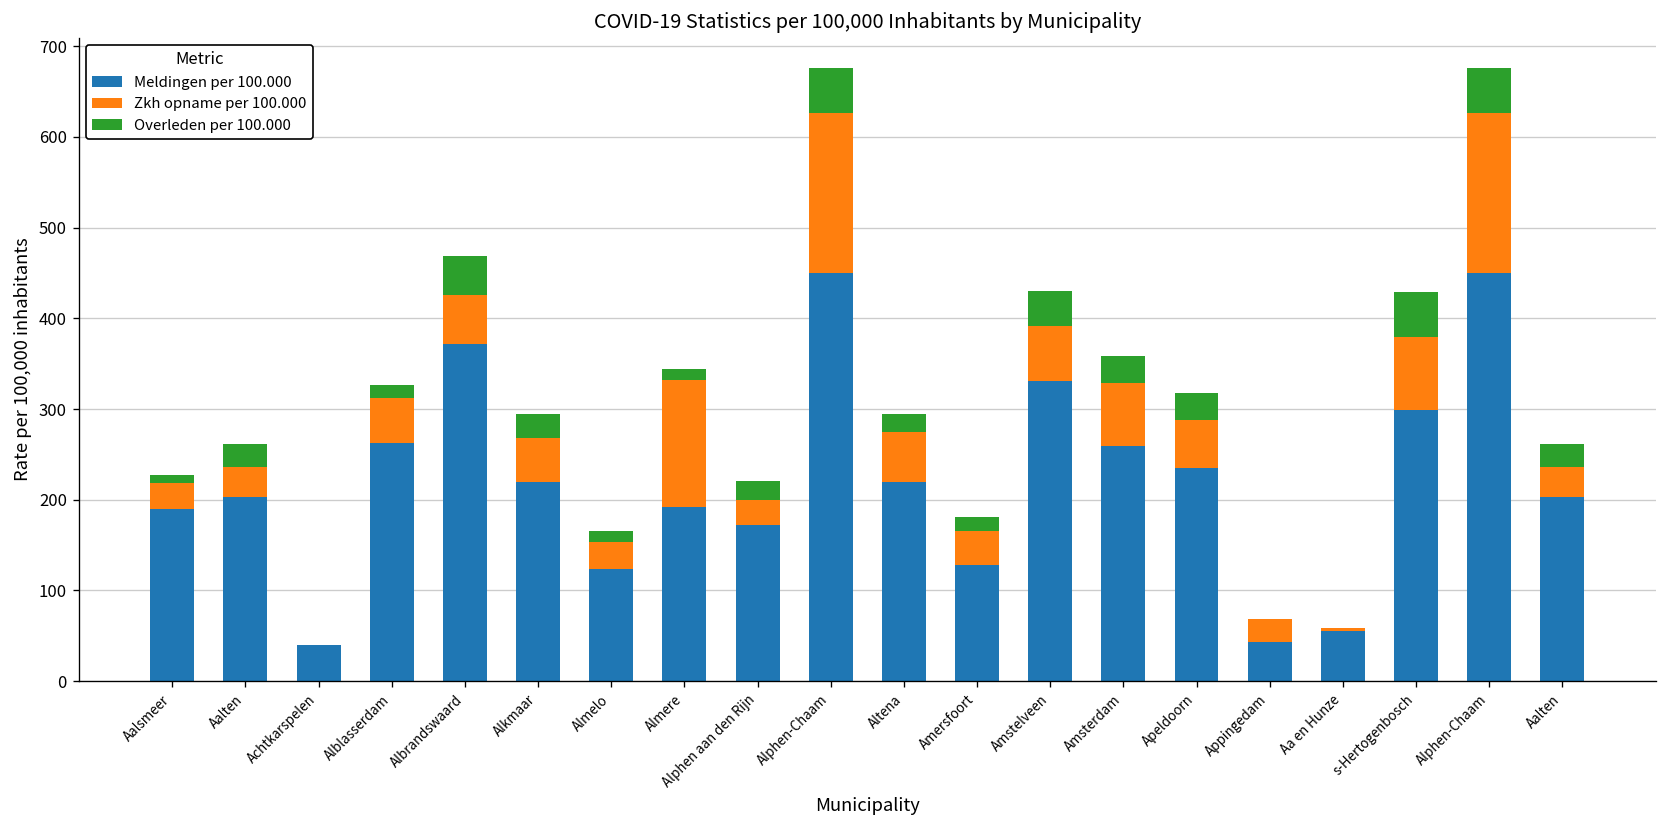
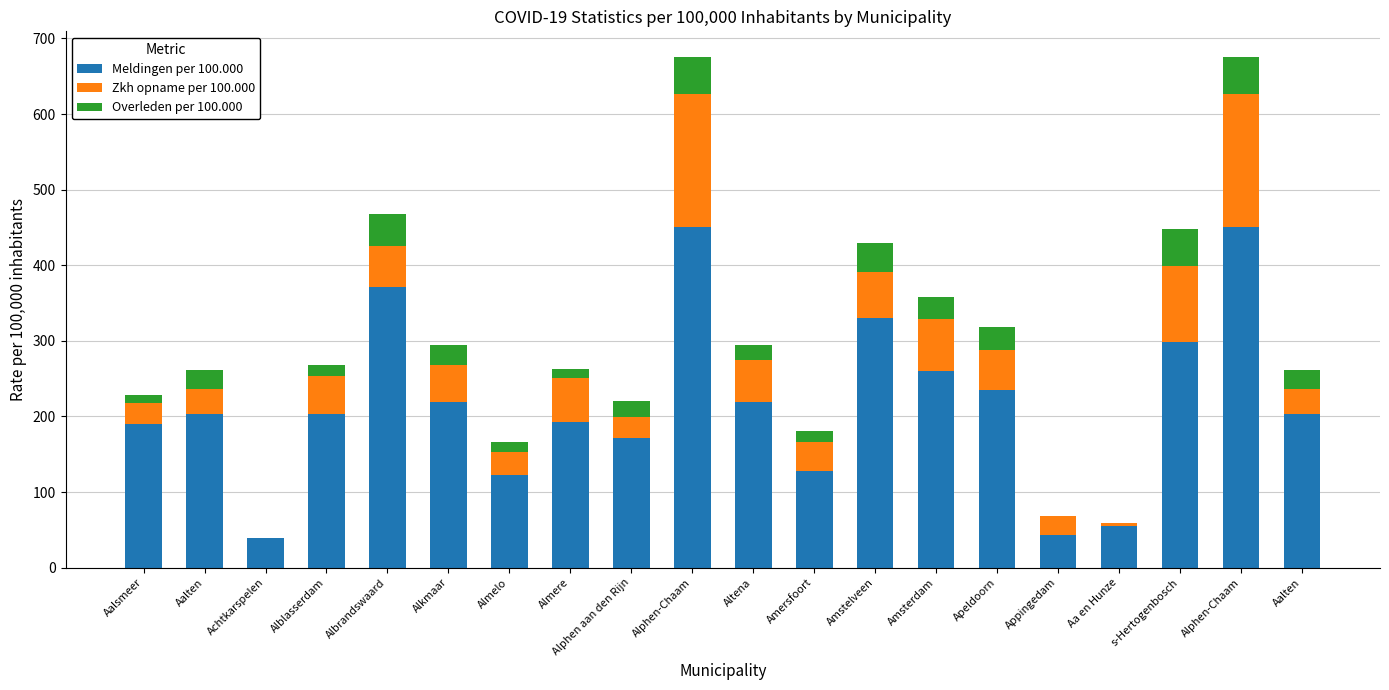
  {
    "Meldingen per 100.000": {
      "Aalsmeer": 190,
      "Achtkarspelen": 40,
-     "Alblasserdam": 260,
+     "Alblasserdam": 200,
      "Albrandswaard": 370,
      "Alkmaar": 220,
      "Almelo": 120,
      "Almere": 190,
      "Alphen aan den Rijn": 170,
      "Altena": 220,
      "Amersfoort": 130,
      "Amstelveen": 330,
      "Amsterdam": 260,
      "Apeldoorn": 240,
      "Appingedam": 40,
      "Aa en Hunze": 60,
      "s-Hertogenbosch": 300
    },
    "Zkh opname per 100.000": {
      "Aalsmeer": 30,
      "Achtkarspelen": 0,
      "Alblasserdam": 50,
      "Albrandswaard": 50,
      "Alkmaar": 50,
      "Almelo": 30,
-     "Almere": 140,
+     "Almere": 60,
      "Alphen aan den Rijn": 30,
      "Altena": 60,
      "Amersfoort": 40,
      "Amstelveen": 60,
      "Amsterdam": 70,
      "Apeldoorn": 50,
      "Appingedam": 30,
      "Aa en Hunze": 0,
-     "s-Hertogenbosch": 80
+     "s-Hertogenbosch": 100
    },
    "Overleden per 100.000": {
      "Aalsmeer": 10,
      "Achtkarspelen": 0,
      "Alblasserdam": 10,
      "Albrandswaard": 40,
      "Alkmaar": 30,
      "Almelo": 10,
      "Almere": 10,
      "Alphen aan den Rijn": 20,
      "Altena": 20,
      "Amersfoort": 10,
      "Amstelveen": 40,
      "Amsterdam": 30,
      "Apeldoorn": 30,
      "Appingedam": 0,
      "Aa en Hunze": 0,
      "s-Hertogenbosch": 50
    }
  }
